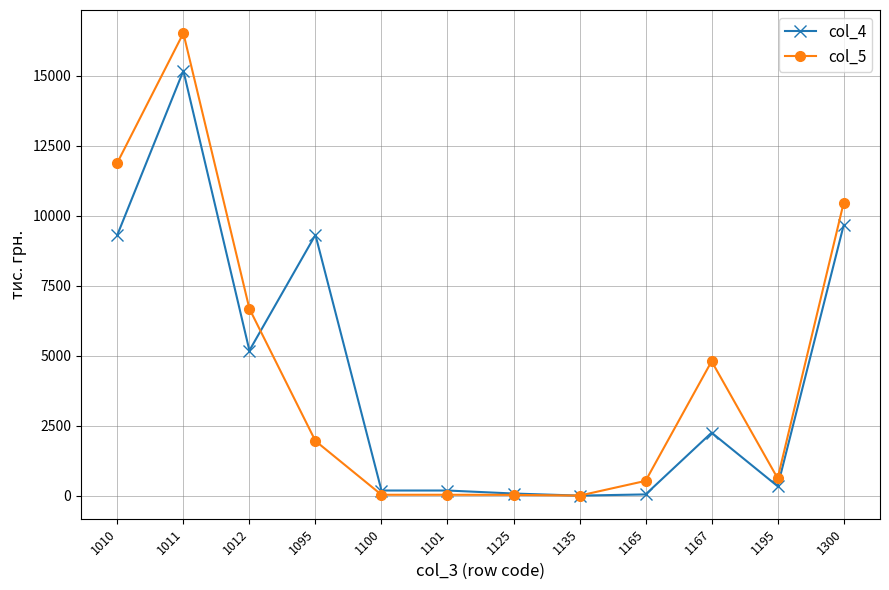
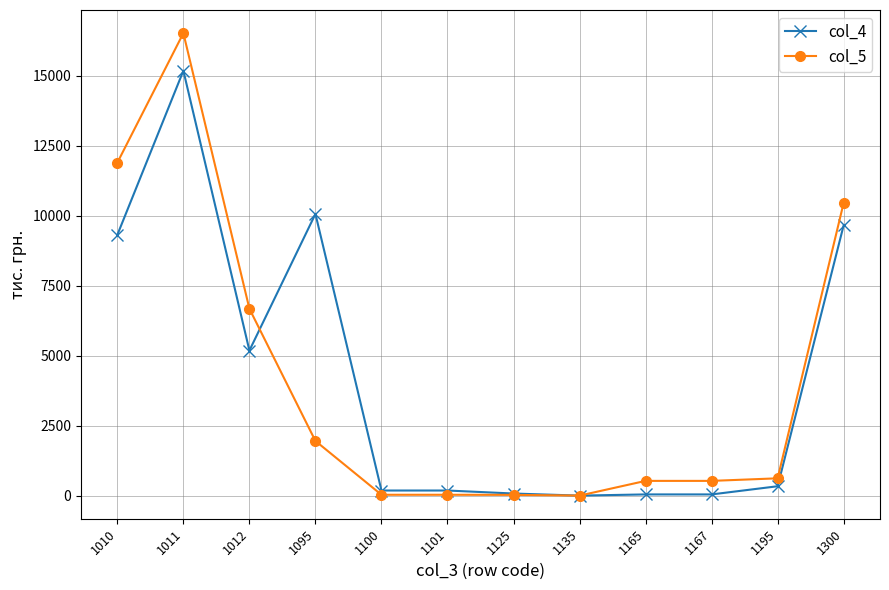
  {
    "col_4": {
      "1010": 9300,
      "1011": 15200,
      "1012": 5200,
-     "1095": 9300,
+     "1095": 10100,
      "1100": 200,
      "1101": 200,
      "1165": 100,
-     "1167": 2300,
+     "1167": 100,
      "1195": 300,
      "1300": 9700
    },
    "col_5": {
      "1010": 11900,
      "1011": 16500,
      "1012": 6700,
      "1095": 2000,
      "1100": 0,
      "1101": 0,
      "1165": 500,
-     "1167": 4800,
+     "1167": 500,
      "1195": 600,
      "1300": 10500
    }
  }
